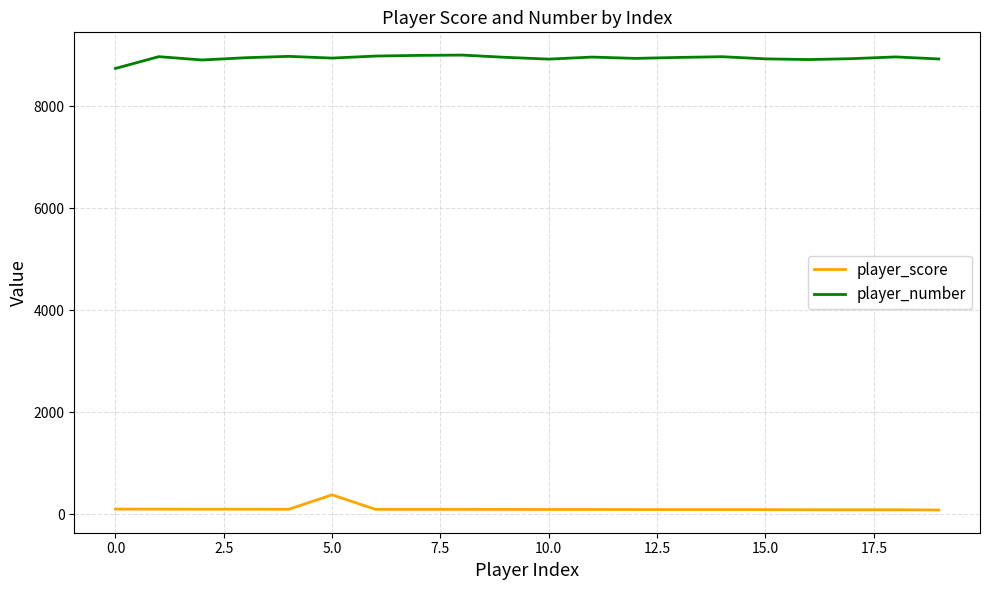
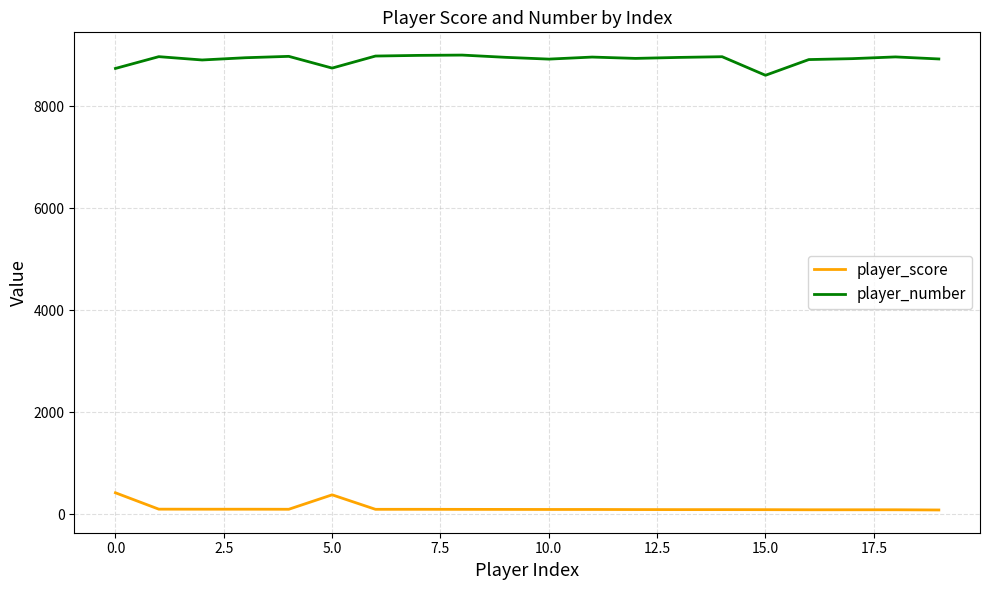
  {
    "player_score": {
-     "0.0": 100,
+     "0.0": 400,
      "5.0": 400,
      "10.0": 100,
      "15.0": 100
    },
    "player_number": {
      "0.0": 8700,
-     "5.0": 8900,
+     "5.0": 8700,
      "10.0": 8900,
-     "15.0": 8900
+     "15.0": 8600
    }
  }
